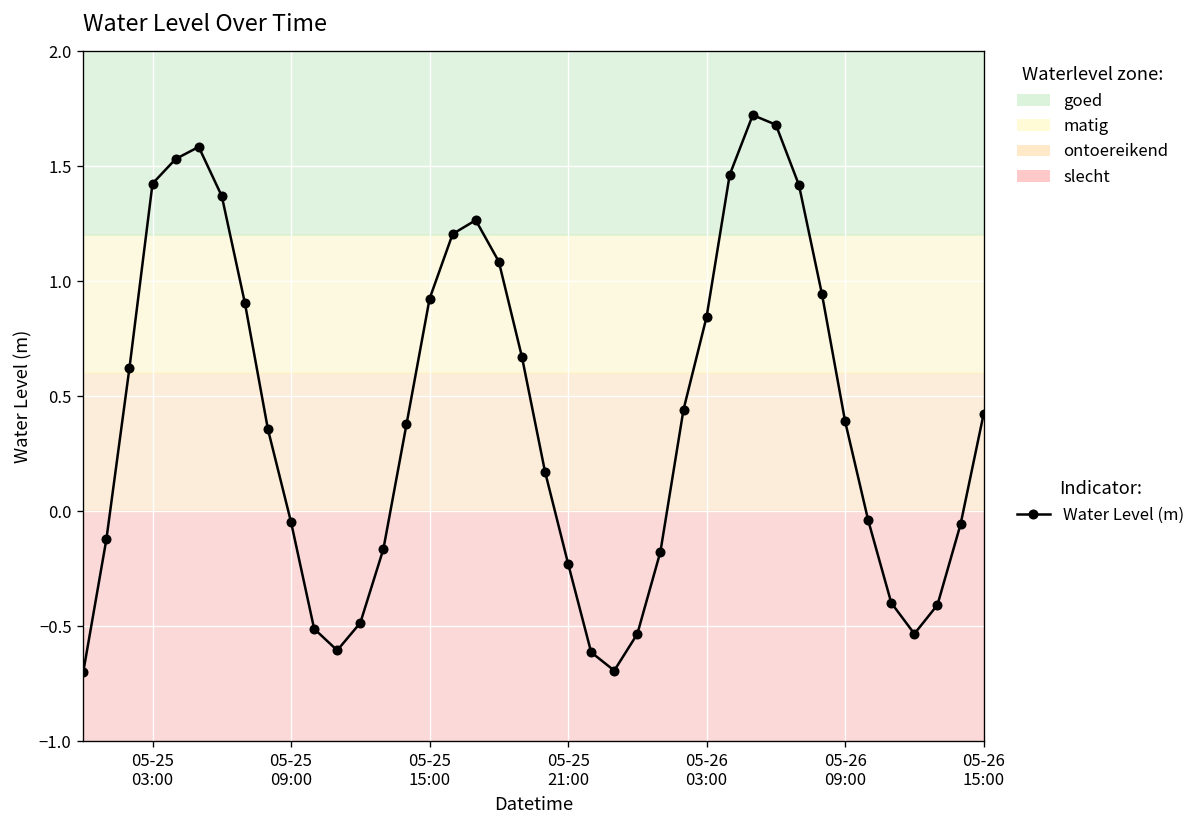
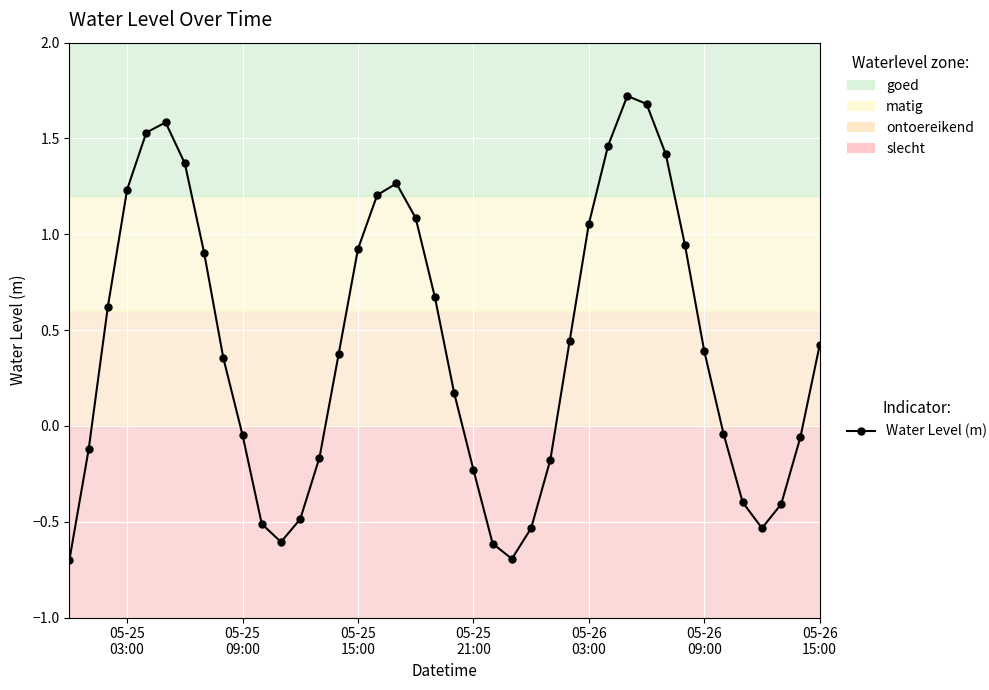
  {
-   "05-25 03:00": 1.42,
+   "05-25 03:00": 1.23,
    "05-25 09:00": -0.05,
    "05-25 15:00": 0.92,
    "05-25 21:00": -0.23,
-   "05-26 03:00": 0.84,
+   "05-26 03:00": 1.05,
    "05-26 09:00": 0.39,
    "05-26 15:00": 0.42
  }
